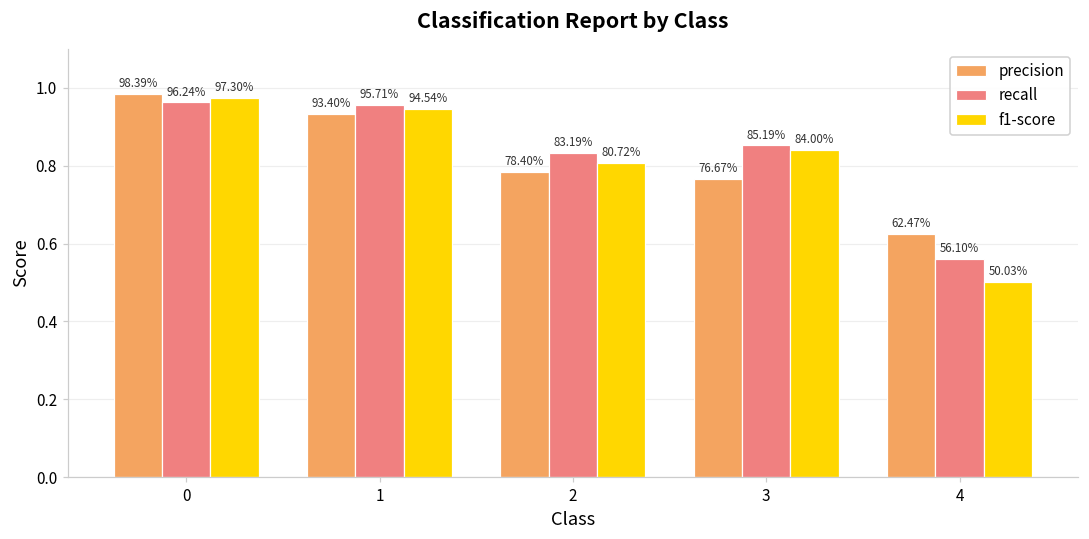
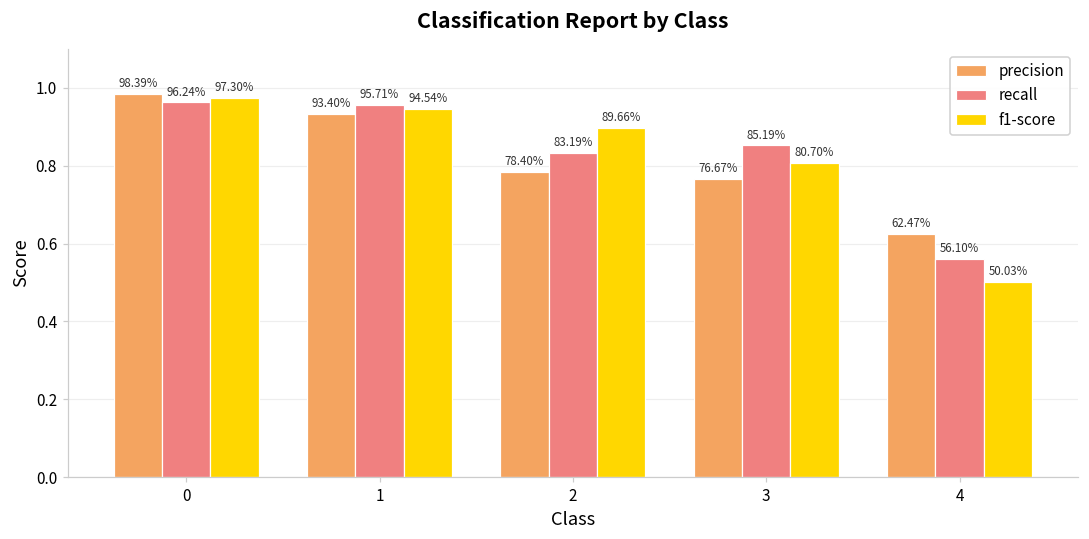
  {
    "f1-score": {
      "0": "97.30%",
      "1": "94.54%",
-     "2": "80.72%",
-     "3": "84.00%",
+     "2": "89.66%",
+     "3": "80.70%",
      "4": "50.03%"
    }
  }
